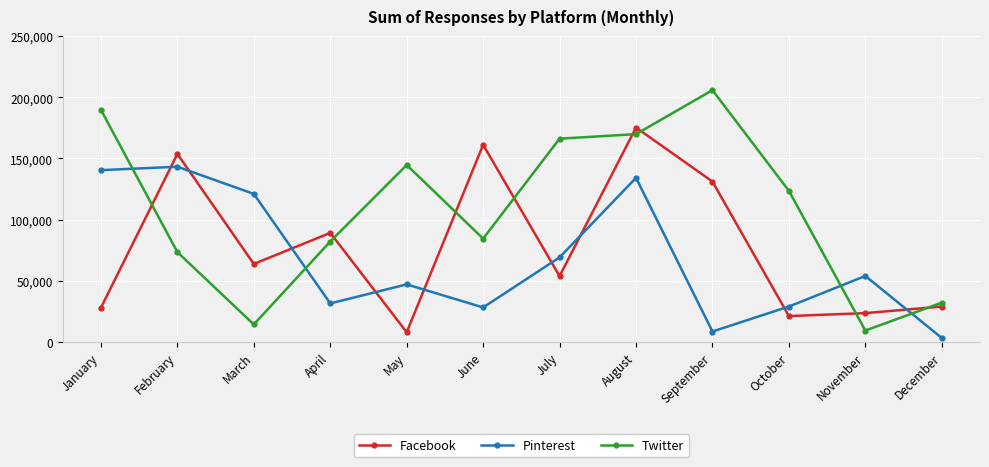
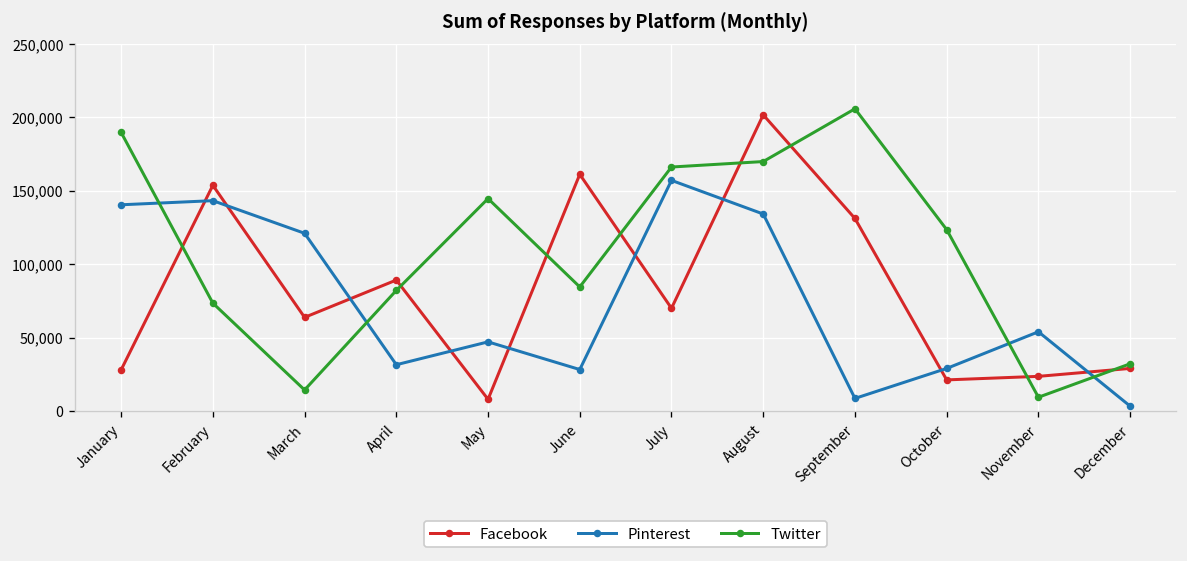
  {
    "Facebook": {
      "January": "28,000",
      "February": "154,000",
      "March": "64,000",
      "April": "89,000",
      "May": "8,000",
      "June": "161,000",
-     "July": "54,000",
-     "August": "175,000",
+     "July": "70,000",
+     "August": "202,000",
      "September": "131,000",
      "October": "21,000",
      "November": "24,000",
      "December": "29,000"
    },
    "Pinterest": {
      "January": "140,000",
      "February": "143,000",
      "March": "121,000",
      "April": "32,000",
      "May": "47,000",
      "June": "28,000",
-     "July": "69,000",
+     "July": "157,000",
      "August": "134,000",
      "September": "9,000",
      "October": "29,000",
      "November": "54,000",
      "December": "3,000"
    },
    "Twitter": {
      "January": "190,000",
      "February": "73,000",
      "March": "14,000",
      "April": "82,000",
      "May": "145,000",
      "June": "85,000",
      "July": "166,000",
      "August": "170,000",
      "September": "206,000",
      "October": "124,000",
      "November": "9,000",
      "December": "32,000"
    }
  }
